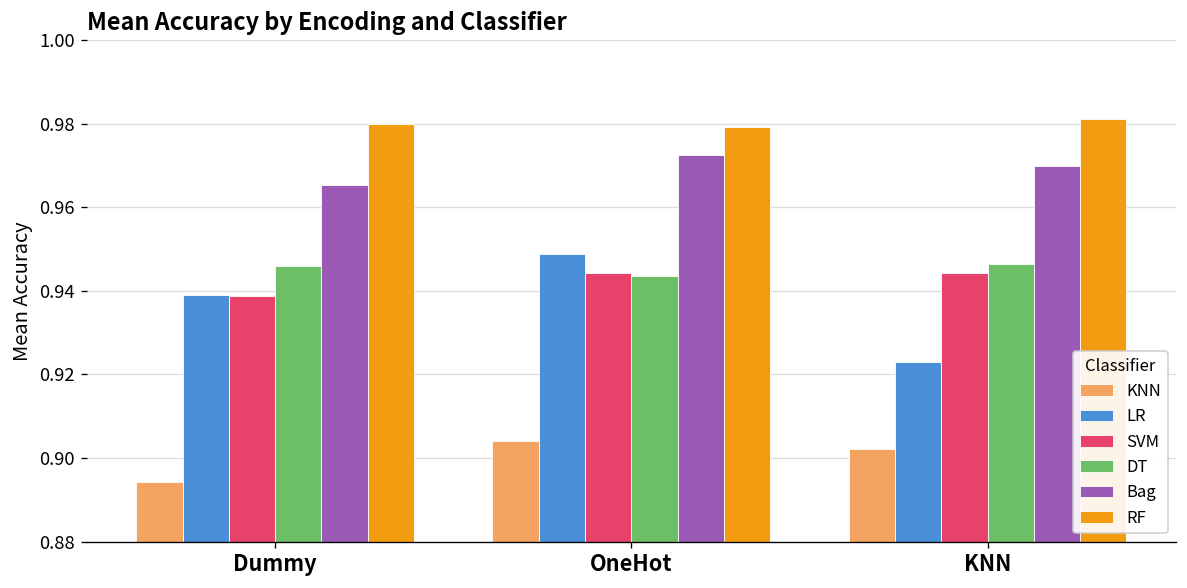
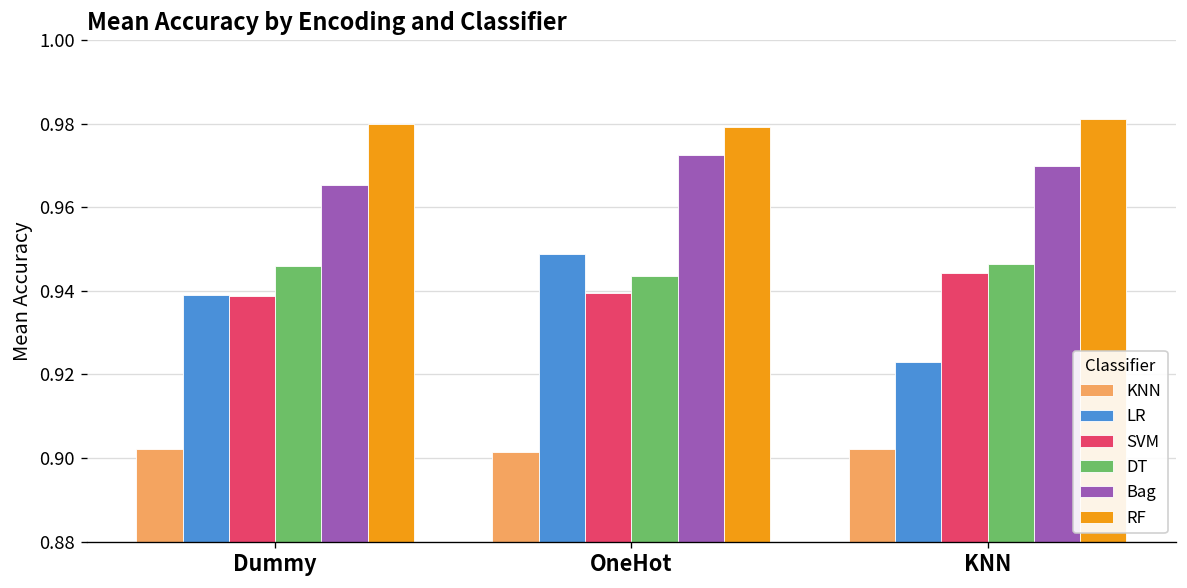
  {
    "KNN": {
-     "Dummy": 0.894,
-     "OneHot": 0.904,
+     "Dummy": 0.902,
+     "OneHot": 0.901,
      "KNN": 0.902
    },
    "LR": {
      "Dummy": 0.939,
      "OneHot": 0.949,
      "KNN": 0.923
    },
    "SVM": {
      "Dummy": 0.939,
-     "OneHot": 0.944,
+     "OneHot": 0.939,
      "KNN": 0.944
    },
    "DT": {
      "Dummy": 0.946,
      "OneHot": 0.944,
      "KNN": 0.947
    },
    "Bag": {
      "Dummy": 0.965,
      "OneHot": 0.972,
      "KNN": 0.970
    },
    "RF": {
      "Dummy": 0.980,
      "OneHot": 0.979,
      "KNN": 0.981
    }
  }
